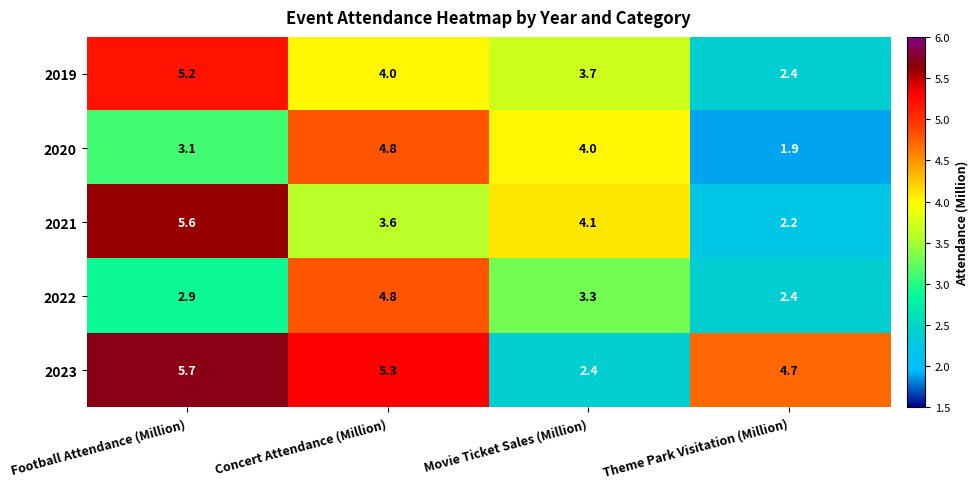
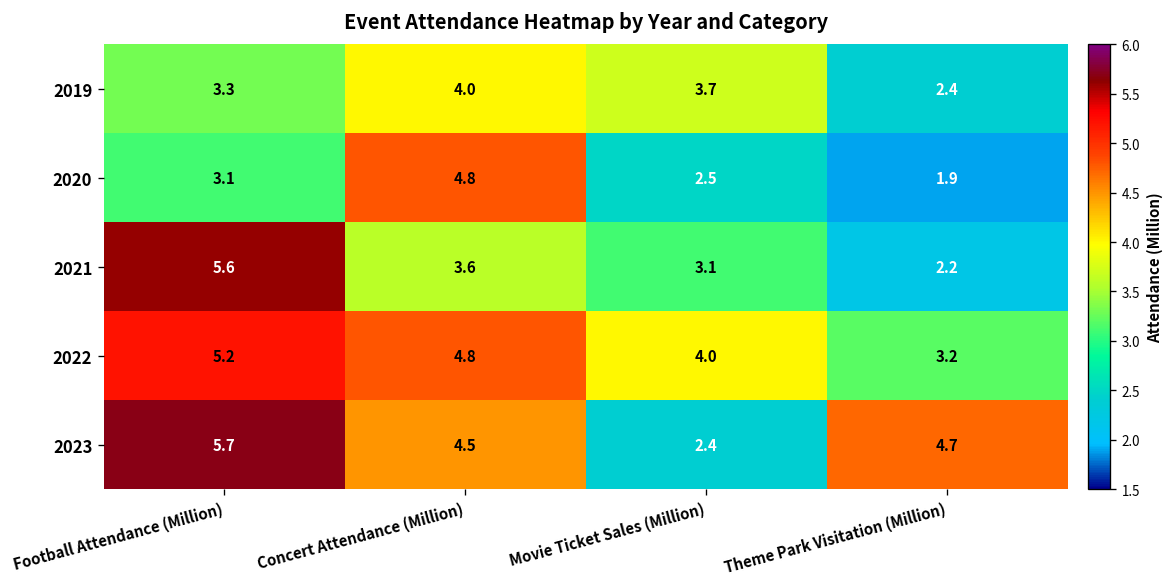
  {
    "2019": {
-     "Football Attendance (Million)": 5.2,
+     "Football Attendance (Million)": 3.3,
      "Concert Attendance (Million)": 4.0,
      "Movie Ticket Sales (Million)": 3.7,
      "Theme Park Visitation (Million)": 2.4
    },
    "2020": {
      "Football Attendance (Million)": 3.1,
      "Concert Attendance (Million)": 4.8,
-     "Movie Ticket Sales (Million)": 4.0,
+     "Movie Ticket Sales (Million)": 2.5,
      "Theme Park Visitation (Million)": 1.9
    },
    "2021": {
      "Football Attendance (Million)": 5.6,
      "Concert Attendance (Million)": 3.6,
-     "Movie Ticket Sales (Million)": 4.1,
+     "Movie Ticket Sales (Million)": 3.1,
      "Theme Park Visitation (Million)": 2.2
    },
    "2022": {
-     "Football Attendance (Million)": 2.9,
+     "Football Attendance (Million)": 5.2,
      "Concert Attendance (Million)": 4.8,
-     "Movie Ticket Sales (Million)": 3.3,
-     "Theme Park Visitation (Million)": 2.4
+     "Movie Ticket Sales (Million)": 4.0,
+     "Theme Park Visitation (Million)": 3.2
    },
    "2023": {
      "Football Attendance (Million)": 5.7,
-     "Concert Attendance (Million)": 5.3,
+     "Concert Attendance (Million)": 4.5,
      "Movie Ticket Sales (Million)": 2.4,
      "Theme Park Visitation (Million)": 4.7
    }
  }
